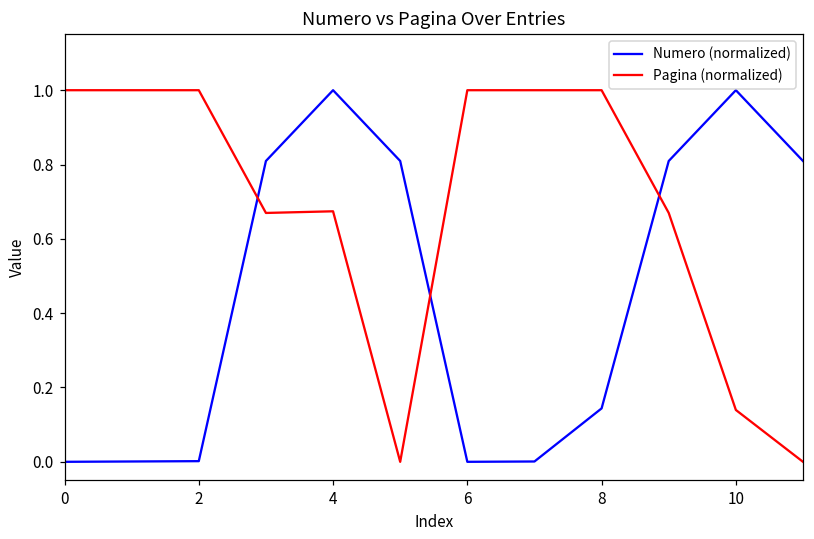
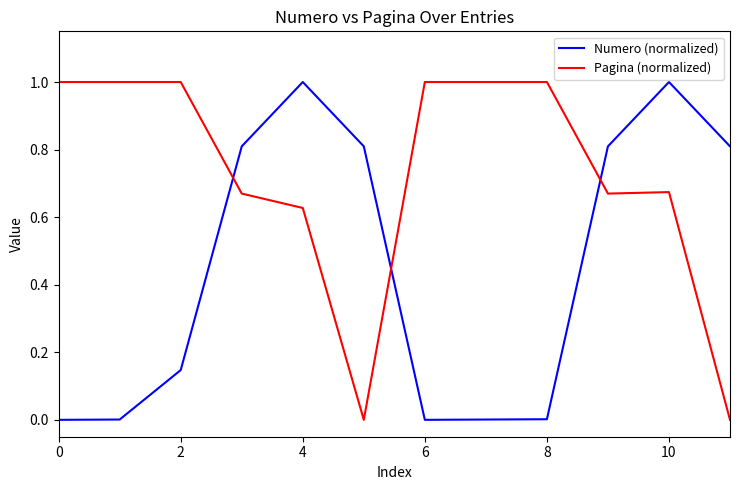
  {
    "Numero (normalized)": {
      "0": 0.00,
-     "2": 0.00,
+     "2": 0.15,
      "4": 1.00,
      "6": 0.00,
-     "8": 0.14,
+     "8": 0.00,
      "10": 1.00
    },
    "Pagina (normalized)": {
      "0": 1.00,
      "2": 1.00,
-     "4": 0.67,
+     "4": 0.63,
      "6": 1.00,
      "8": 1.00,
-     "10": 0.14
+     "10": 0.67
    }
  }
